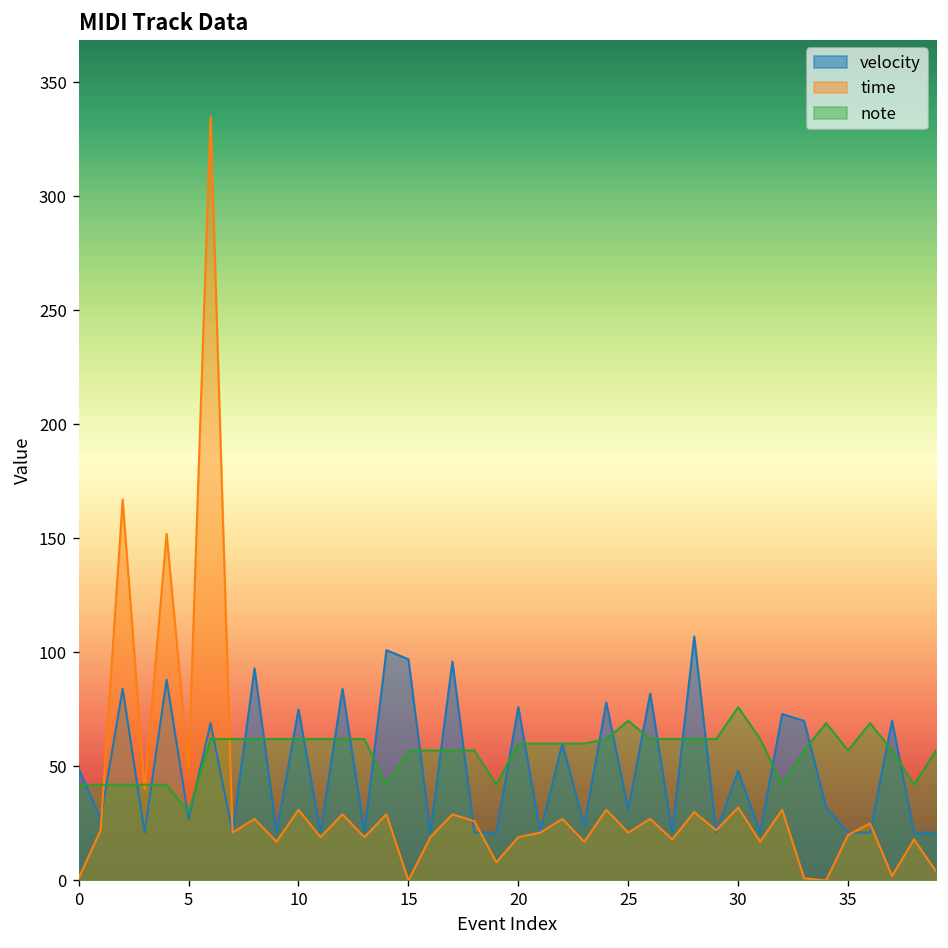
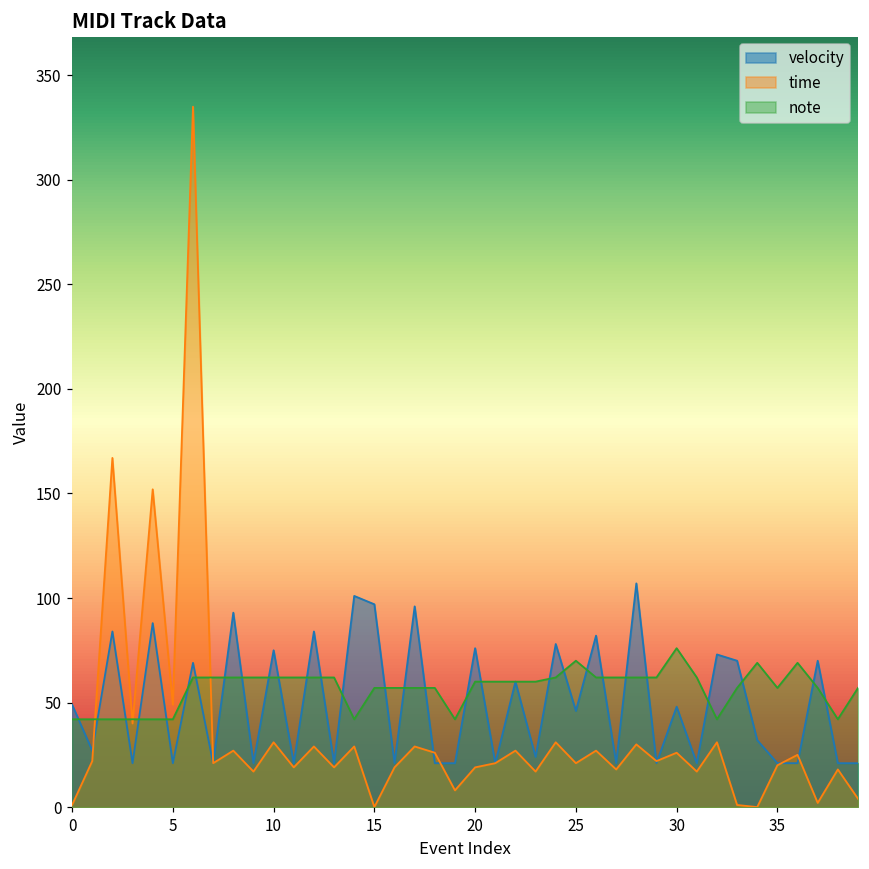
  {
    "velocity": {
      "0": 49,
-     "5": 27,
+     "5": 21,
      "10": 75,
      "15": 97,
      "20": 76,
-     "25": 31,
+     "25": 46,
      "30": 48
    },
    "time": {
      "0": 1,
      "5": 49,
      "10": 31,
      "15": 0,
      "20": 19,
      "25": 21,
-     "30": 32
+     "30": 26
    },
    "note": {
      "0": 42,
-     "5": 30,
+     "5": 42,
      "10": 62,
      "15": 57,
      "20": 60,
      "25": 70,
      "30": 76,
      "35": 57
    }
  }
